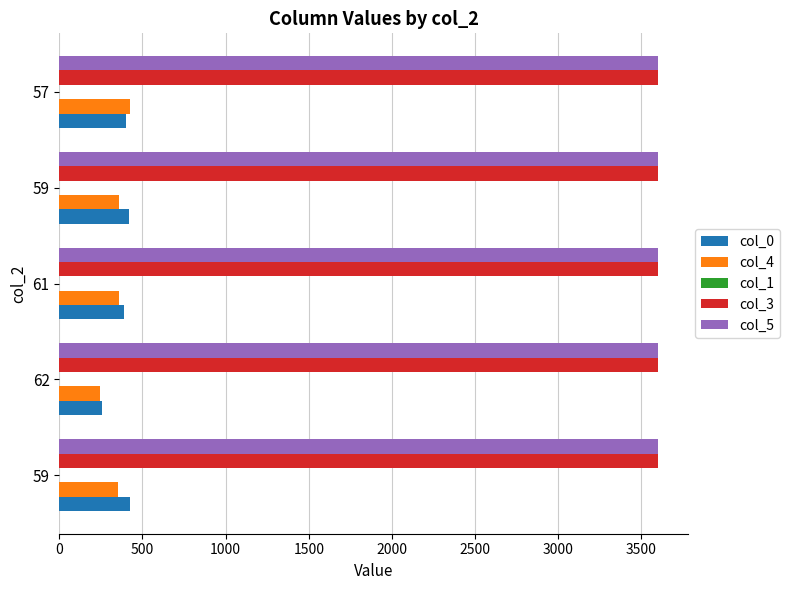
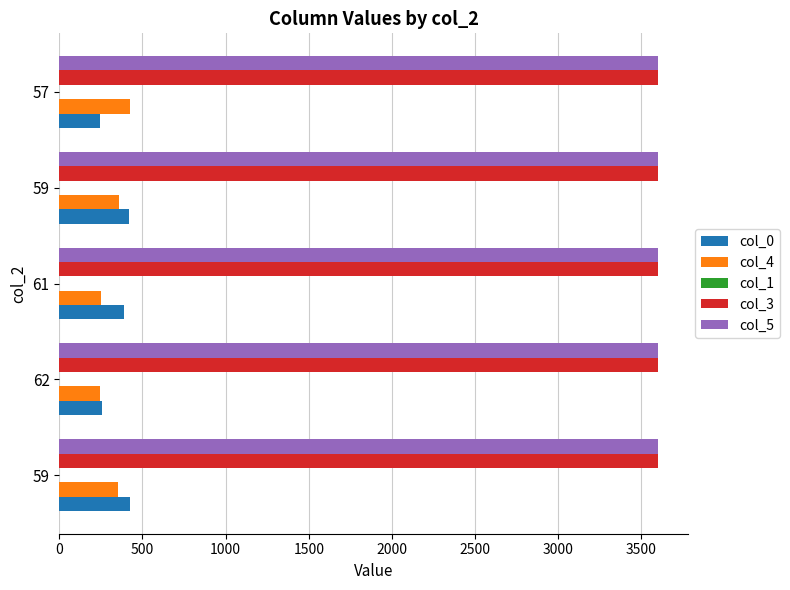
  {
    "col_0": {
-     "57": 400,
+     "57": 240,
      "61": 390,
      "62": 260
    },
    "col_4": {
      "57": 430,
-     "61": 360,
+     "61": 250,
      "62": 240
    },
    "col_3": {
      "57": 3600,
      "61": 3600,
      "62": 3600
    },
    "col_5": {
      "57": 3600,
      "61": 3600,
      "62": 3600
    }
  }
